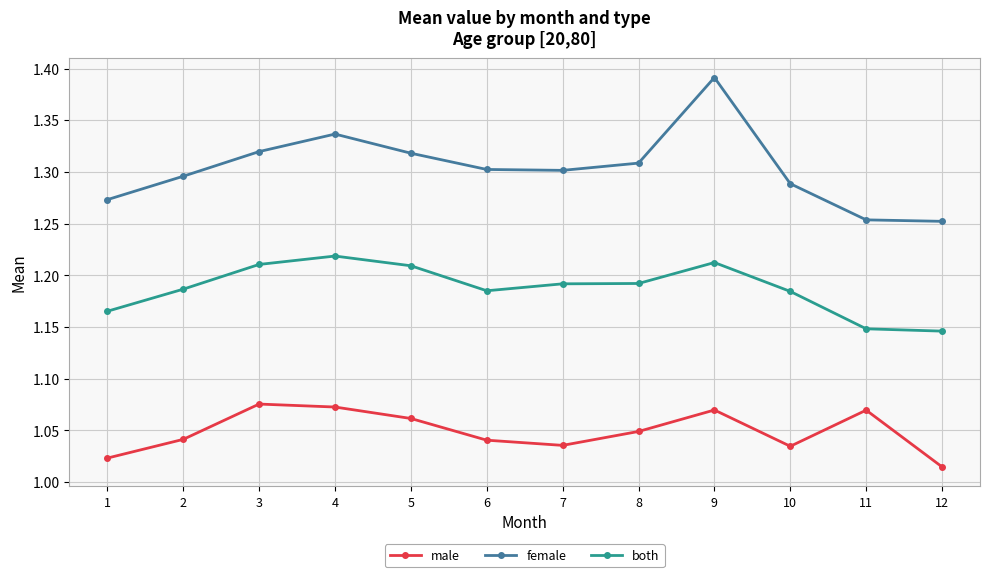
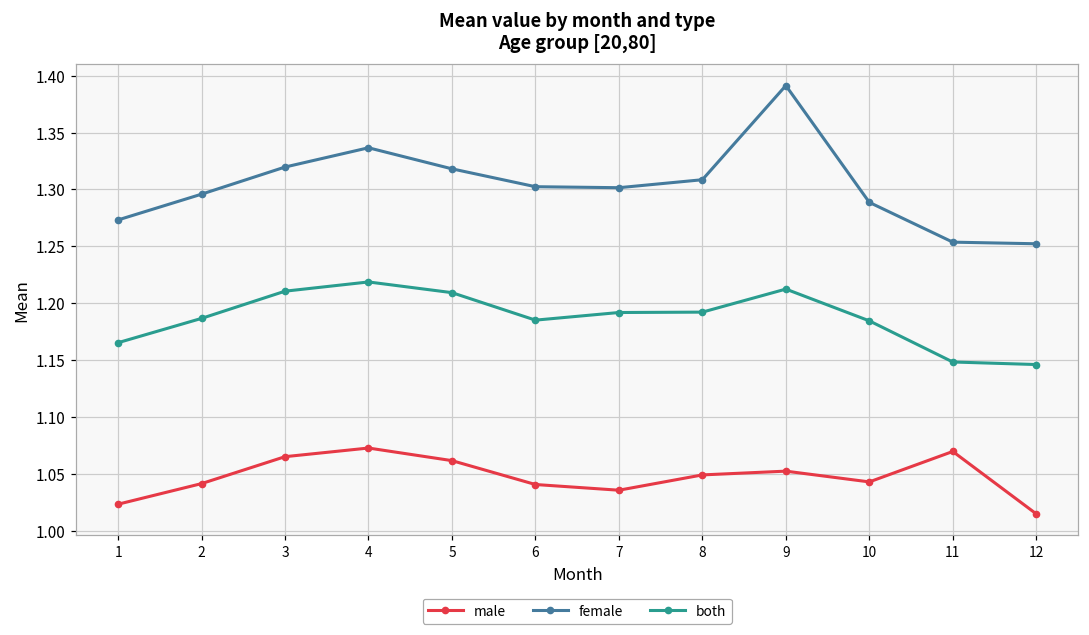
  {
    "male": {
      "1": 1.023,
      "2": 1.041,
-     "3": 1.076,
+     "3": 1.065,
      "4": 1.073,
      "5": 1.062,
      "6": 1.041,
      "7": 1.036,
      "8": 1.049,
-     "9": 1.070,
-     "10": 1.035,
+     "9": 1.052,
+     "10": 1.043,
      "11": 1.070,
      "12": 1.015
    }
  }
